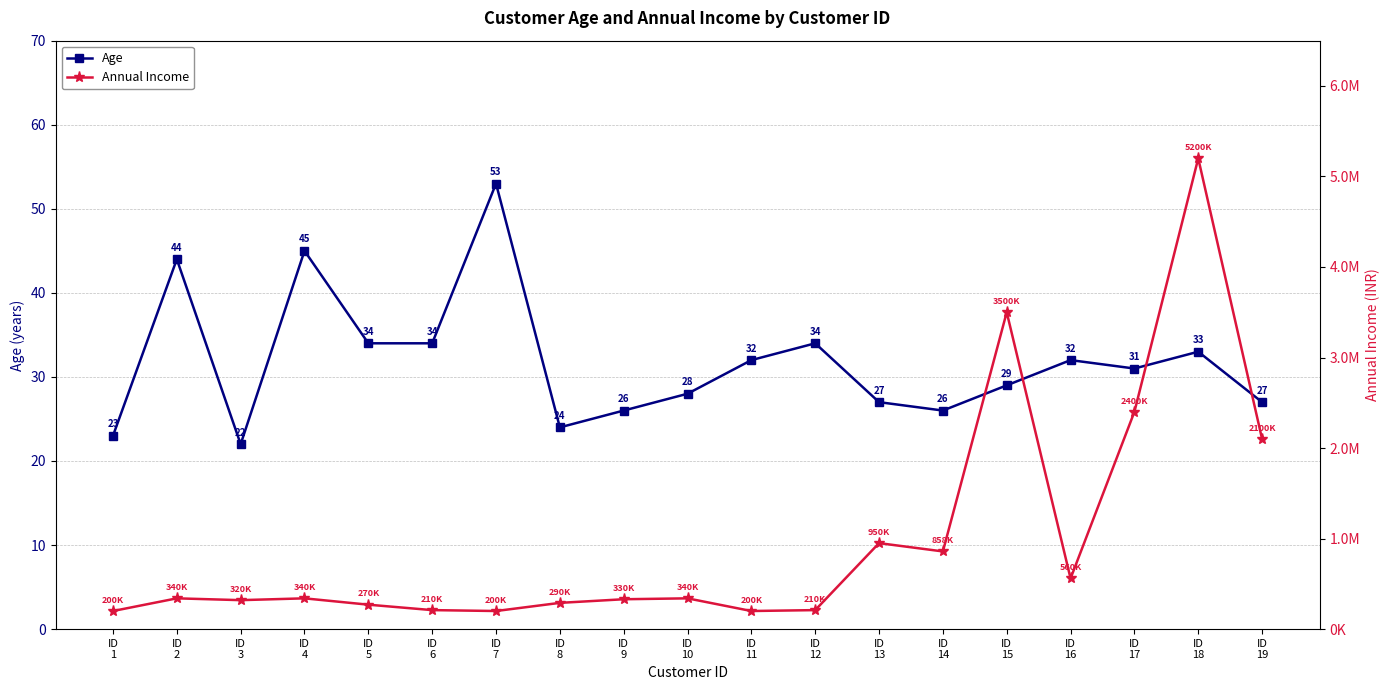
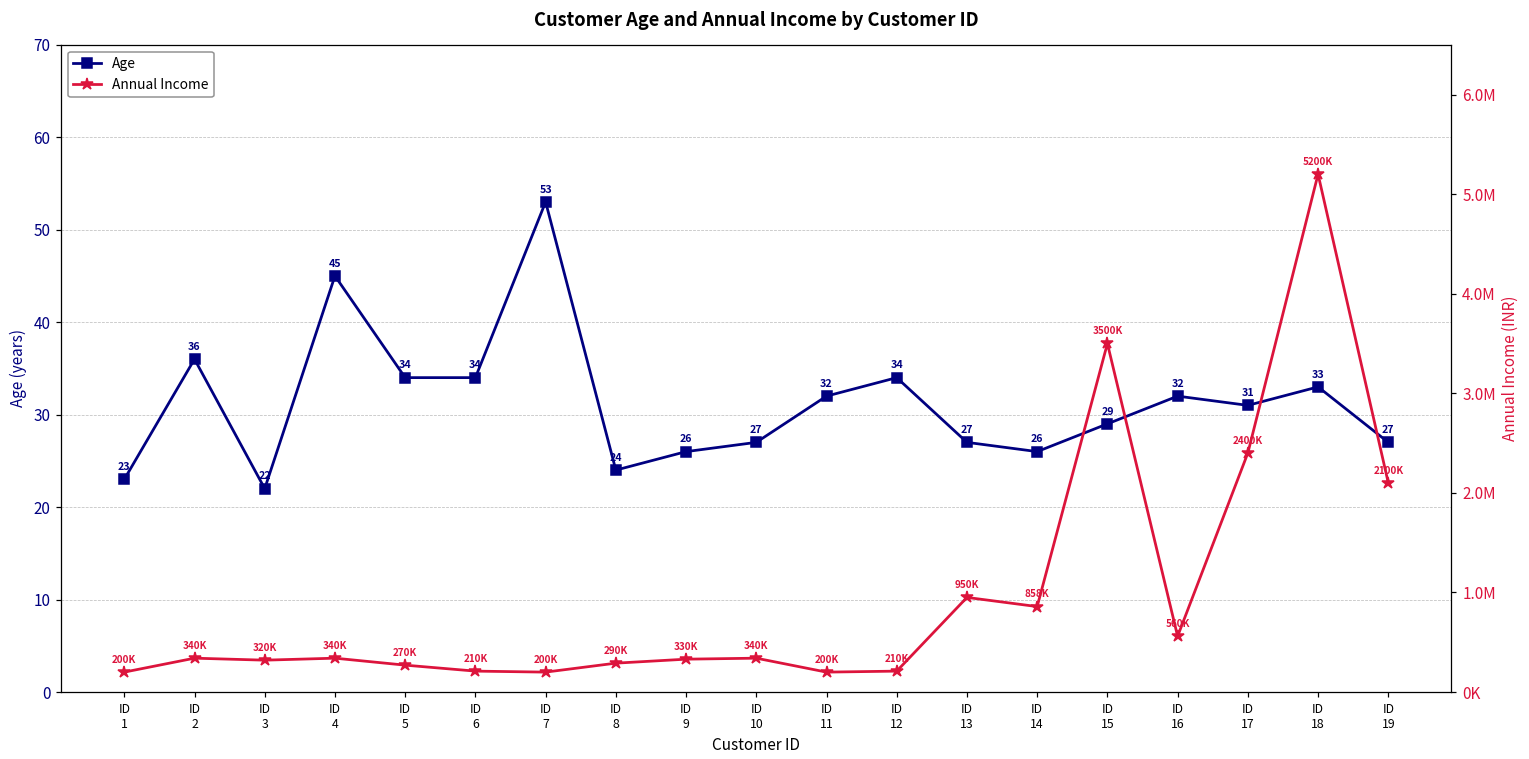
  {
    "Age": {
      "ID 1": "23",
-     "ID 2": "44",
+     "ID 2": "36",
      "ID 3": "22",
      "ID 4": "45",
      "ID 5": "34",
      "ID 6": "34",
      "ID 7": "53",
      "ID 8": "24",
      "ID 9": "26",
-     "ID 10": "28",
+     "ID 10": "27",
      "ID 11": "32",
      "ID 12": "34",
      "ID 13": "27",
      "ID 14": "26",
      "ID 15": "29",
      "ID 16": "32",
      "ID 17": "31",
      "ID 18": "33",
      "ID 19": "27"
    },
    "Annual Income": {
      "ID 1": "200K",
      "ID 2": "340K",
      "ID 3": "320K",
      "ID 4": "340K",
      "ID 5": "270K",
      "ID 6": "210K",
      "ID 7": "200K",
      "ID 8": "290K",
      "ID 9": "330K",
      "ID 10": "340K",
      "ID 11": "200K",
      "ID 12": "210K",
      "ID 13": "950K",
      "ID 14": "858K",
      "ID 15": "3500K",
      "ID 16": "560K",
      "ID 17": "2400K",
      "ID 18": "5200K",
      "ID 19": "2100K"
    }
  }
